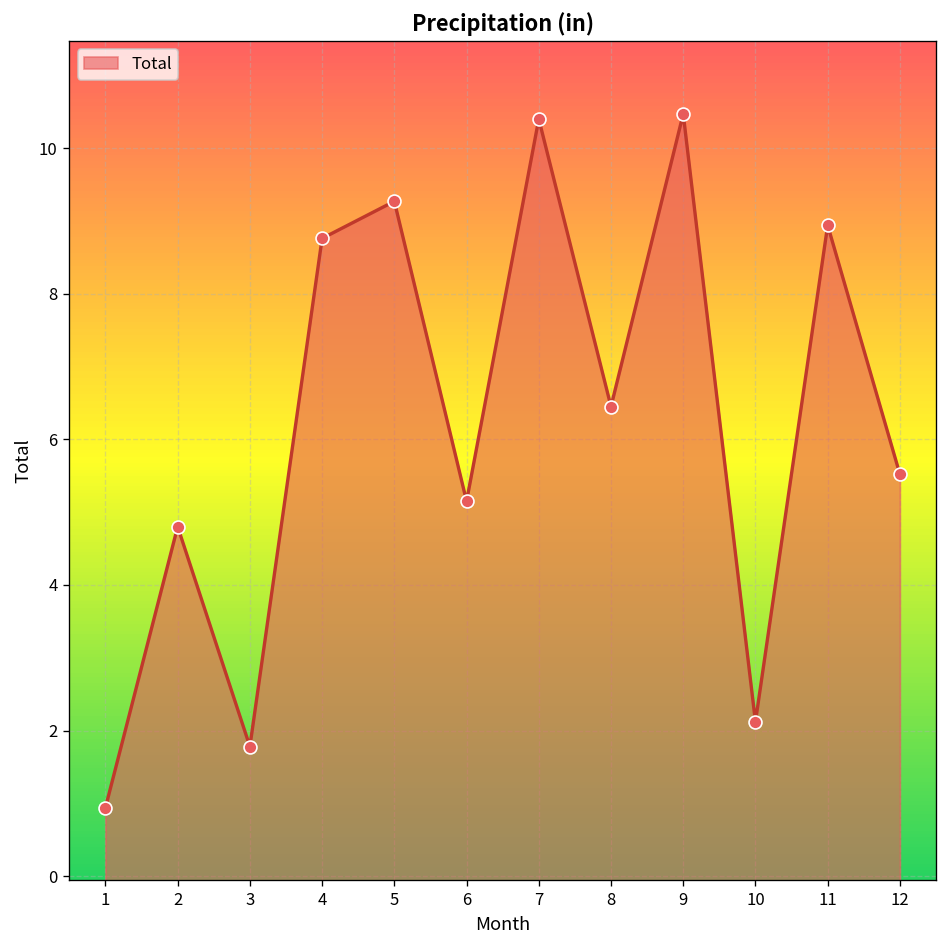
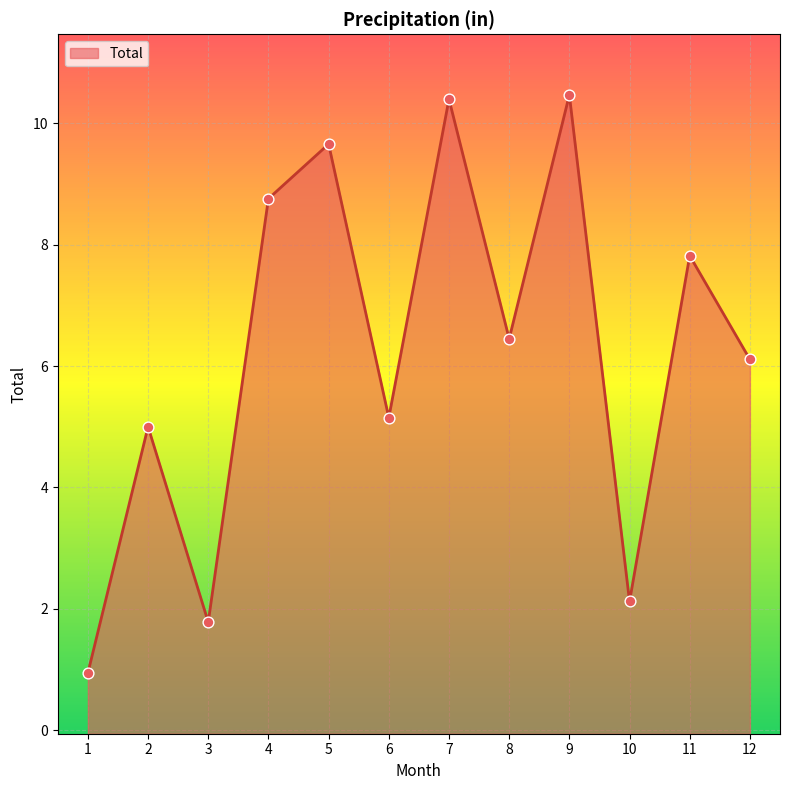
  {
    "1": 0.9,
-   "2": 4.8,
+   "2": 5.0,
    "3": 1.8,
    "4": 8.8,
-   "5": 9.3,
+   "5": 9.7,
    "6": 5.2,
    "7": 10.4,
    "8": 6.5,
    "9": 10.5,
    "10": 2.1,
-   "11": 8.9,
-   "12": 5.5
+   "11": 7.8,
+   "12": 6.1
  }
